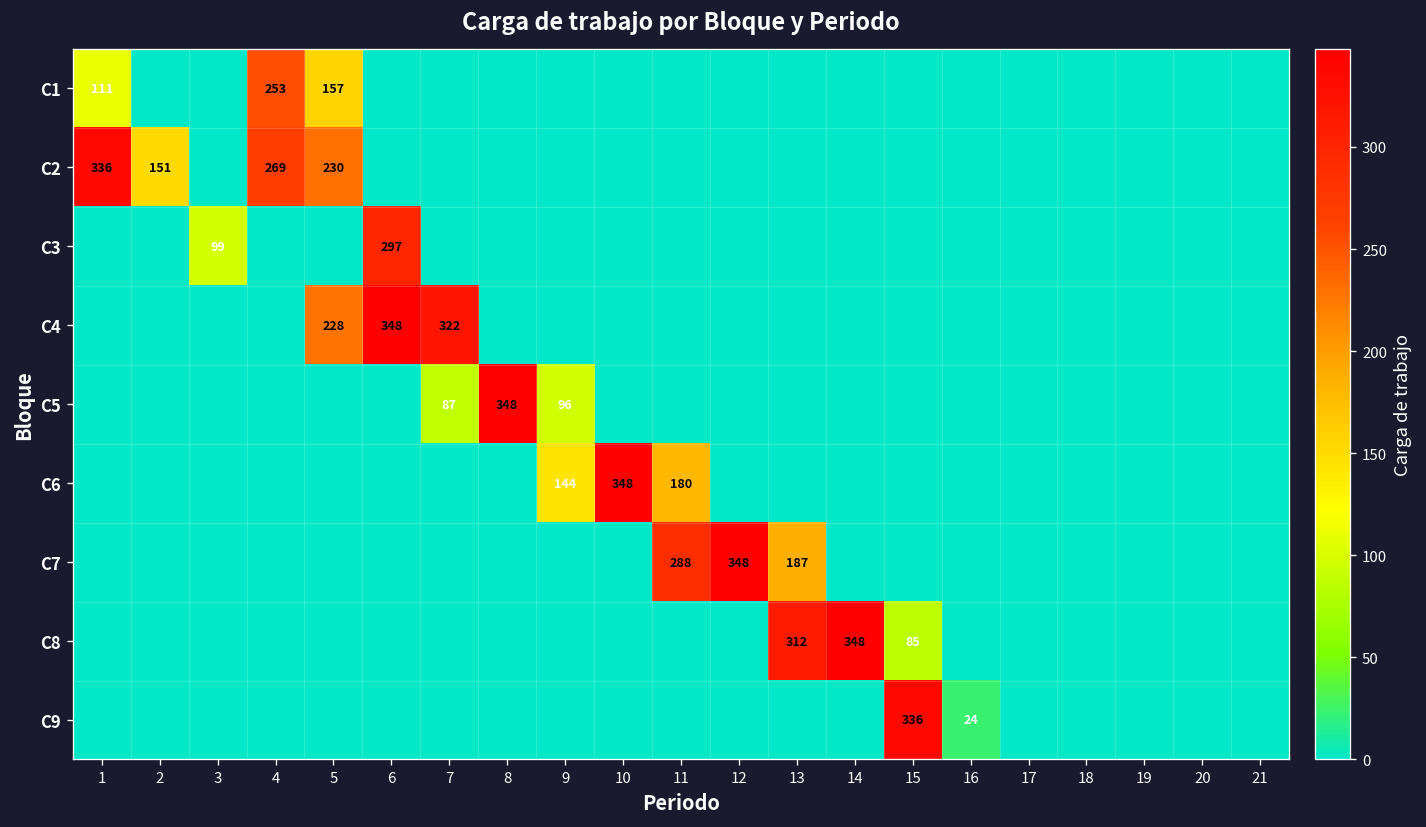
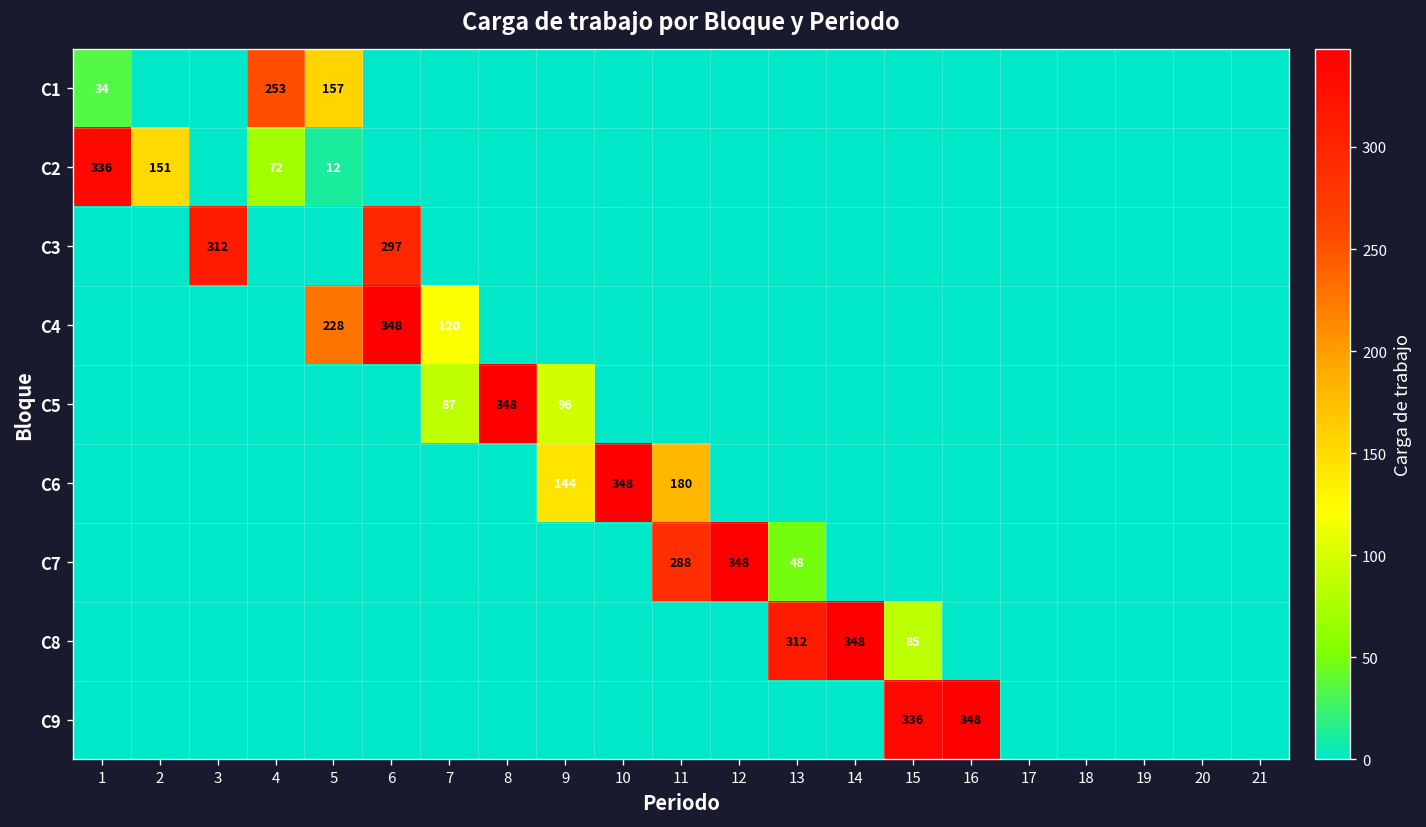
  {
    "C1": {
-     "1": 111,
+     "1": 34,
      "4": 253,
      "5": 157
    },
    "C2": {
      "1": 336,
      "2": 151,
-     "4": 269,
-     "5": 230
+     "4": 72,
+     "5": 12
    },
    "C3": {
-     "3": 99,
+     "3": 312,
      "6": 297
    },
    "C4": {
      "5": 228,
      "6": 348,
-     "7": 322
+     "7": 120
    },
    "C5": {
      "7": 87,
      "8": 348,
      "9": 96
    },
    "C6": {
      "9": 144,
      "10": 348,
      "11": 180
    },
    "C7": {
      "11": 288,
      "12": 348,
-     "13": 187
+     "13": 48
    },
    "C8": {
      "13": 312,
      "14": 348,
      "15": 85
    },
    "C9": {
      "15": 336,
-     "16": 24
+     "16": 348
    }
  }
